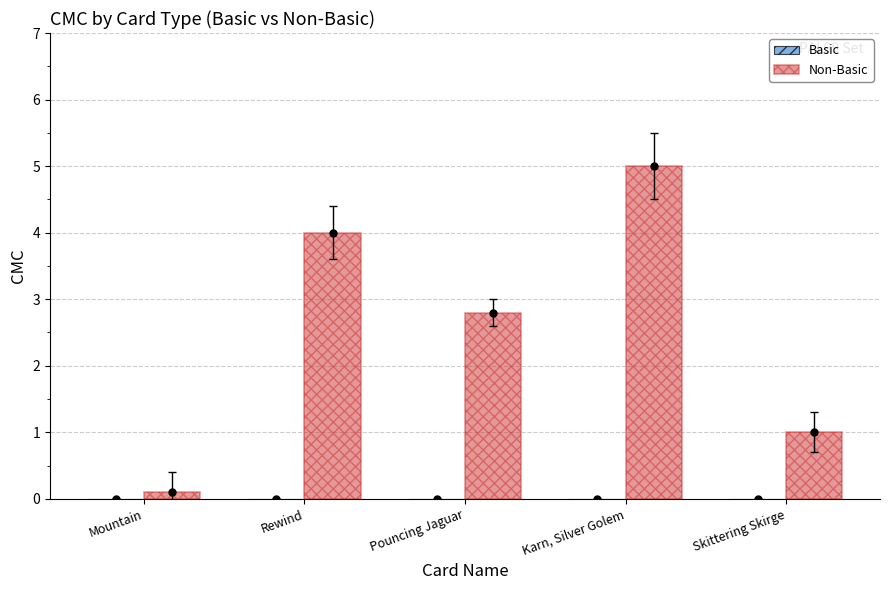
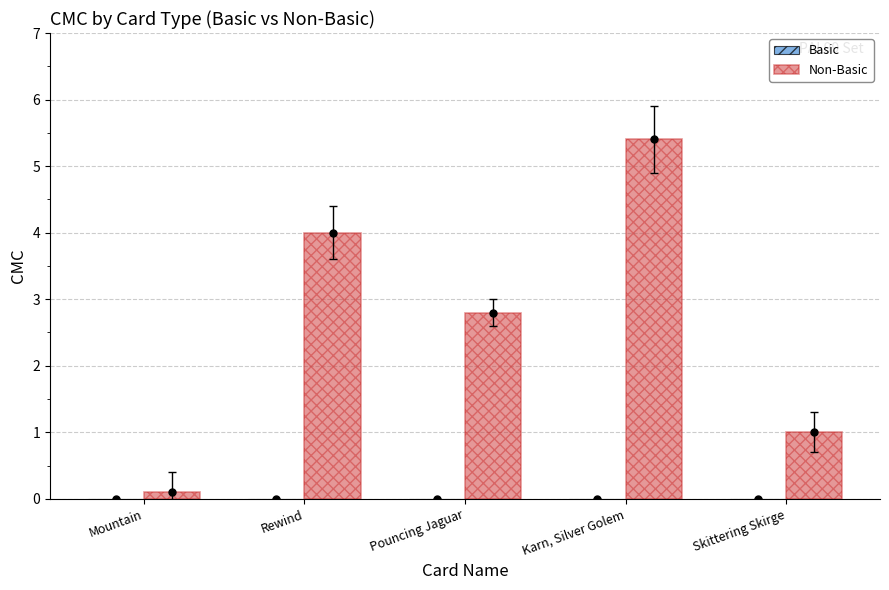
  {
    "Basic": {
      "Mountain": 0.0,
      "Rewind": 0.0,
      "Pouncing Jaguar": 0.0,
      "Karn, Silver Golem": 0.0,
      "Skittering Skirge": 0.0
    },
    "Non-Basic": {
      "Mountain": 0.1,
      "Rewind": 4.0,
      "Pouncing Jaguar": 2.8,
-     "Karn, Silver Golem": 5.0,
+     "Karn, Silver Golem": 5.4,
      "Skittering Skirge": 1.0
    }
  }
